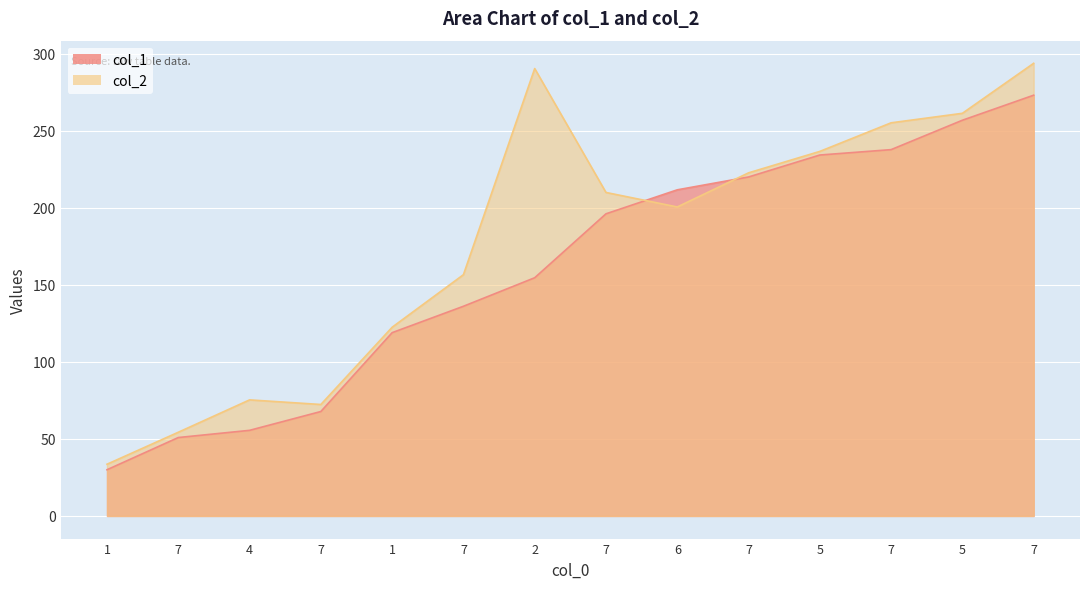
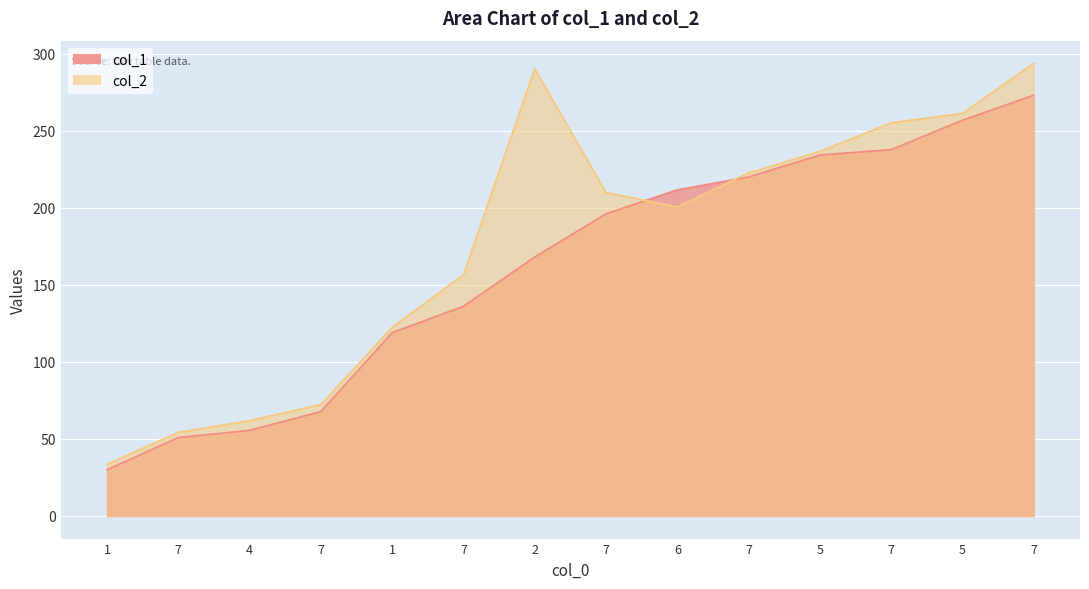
  {
    "col_1": {
      "4": 56,
-     "2": 155,
+     "2": 168,
      "6": 212
    },
    "col_2": {
-     "4": 75,
+     "4": 62,
      "2": 290,
      "6": 201
    }
  }
